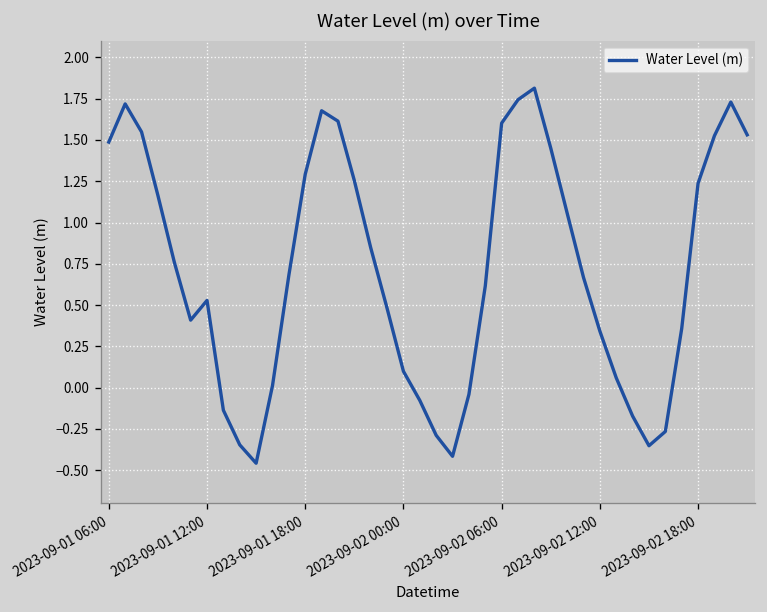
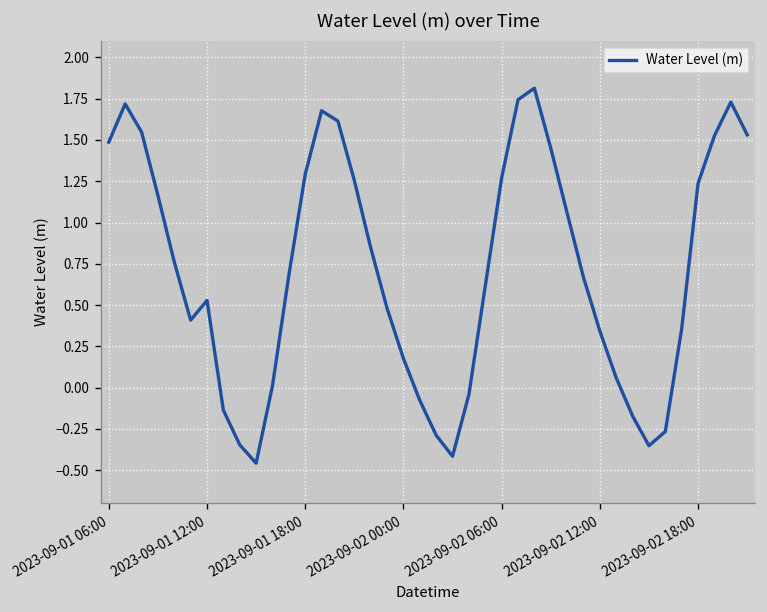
  {
    "2023-09-01 06:00": 1.49,
    "2023-09-01 12:00": 0.53,
    "2023-09-01 18:00": 1.29,
-   "2023-09-02 00:00": 0.10,
-   "2023-09-02 06:00": 1.60,
+   "2023-09-02 00:00": 0.18,
+   "2023-09-02 06:00": 1.27,
    "2023-09-02 12:00": 0.34,
    "2023-09-02 18:00": 1.24
  }
